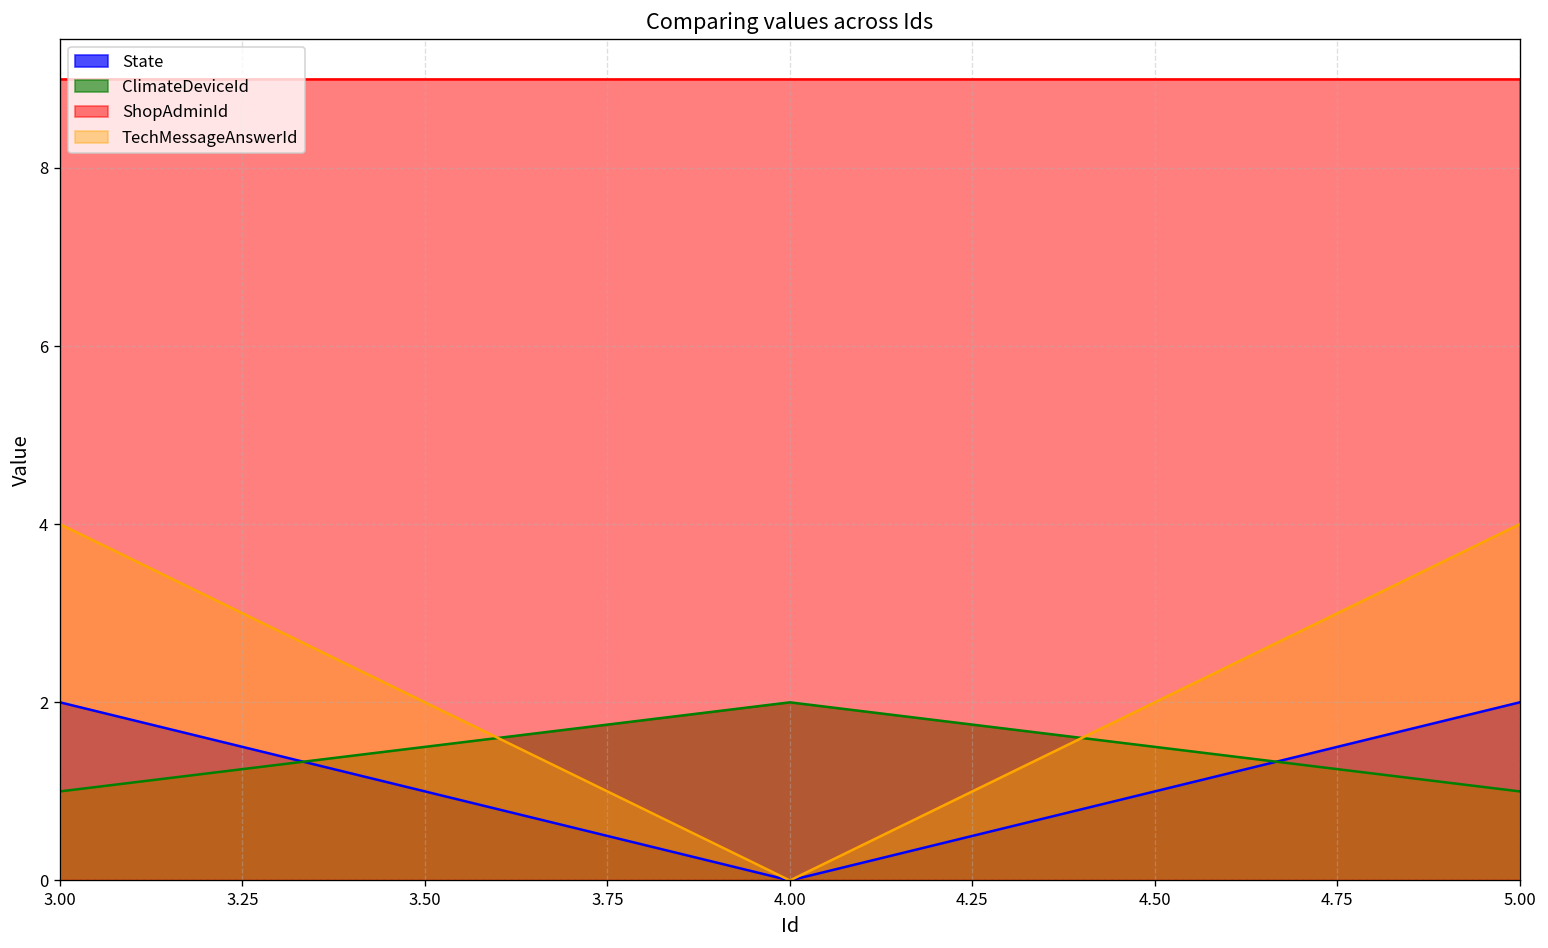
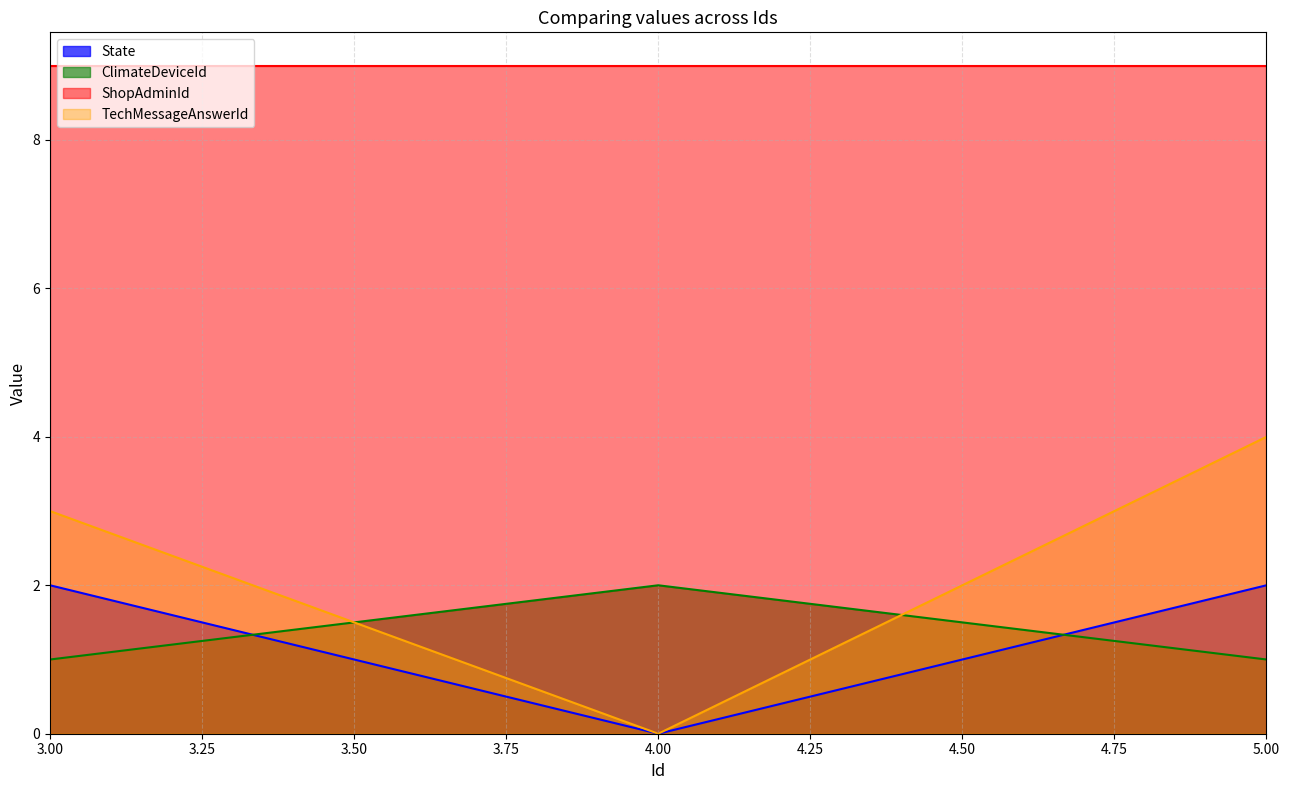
  {
    "State": {
      "3.00": 2,
      "5.00": 2
    },
    "ClimateDeviceId": {
      "3.00": 1,
      "4.00": 2,
      "5.00": 1
    },
    "ShopAdminId": {
      "3.00": 9,
      "4.00": 9,
      "5.00": 9
    },
    "TechMessageAnswerId": {
-     "3.00": 4,
+     "3.00": 3,
      "5.00": 4
    }
  }
